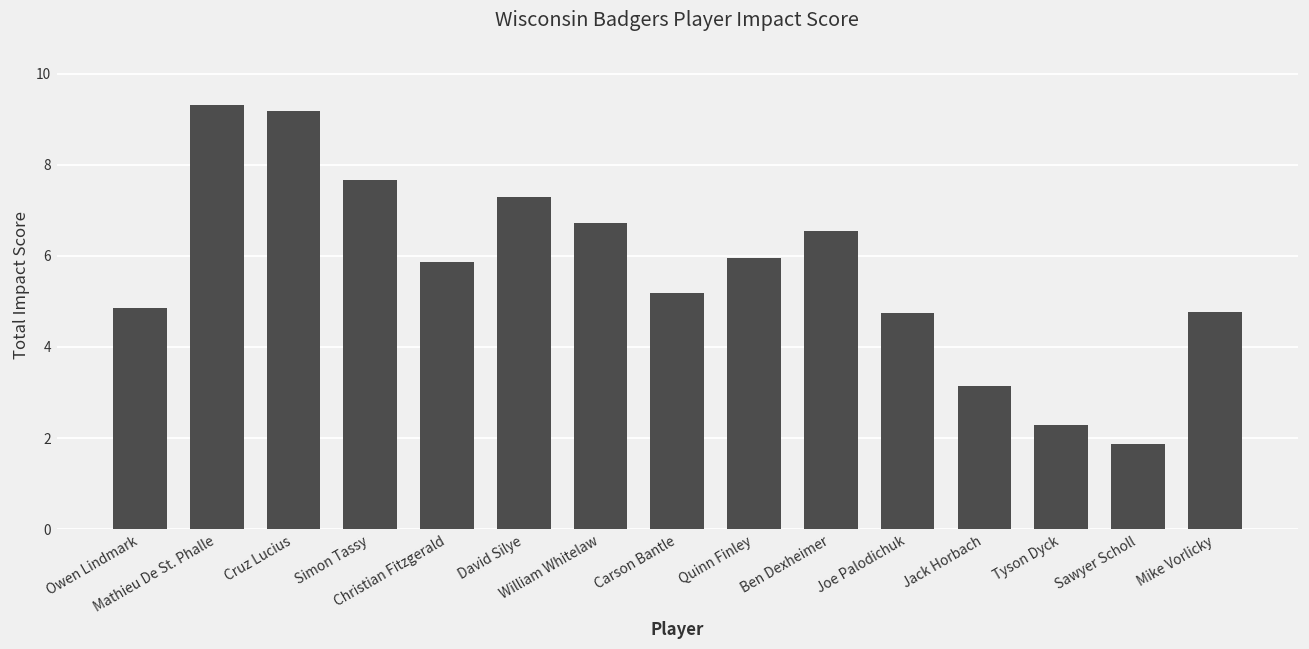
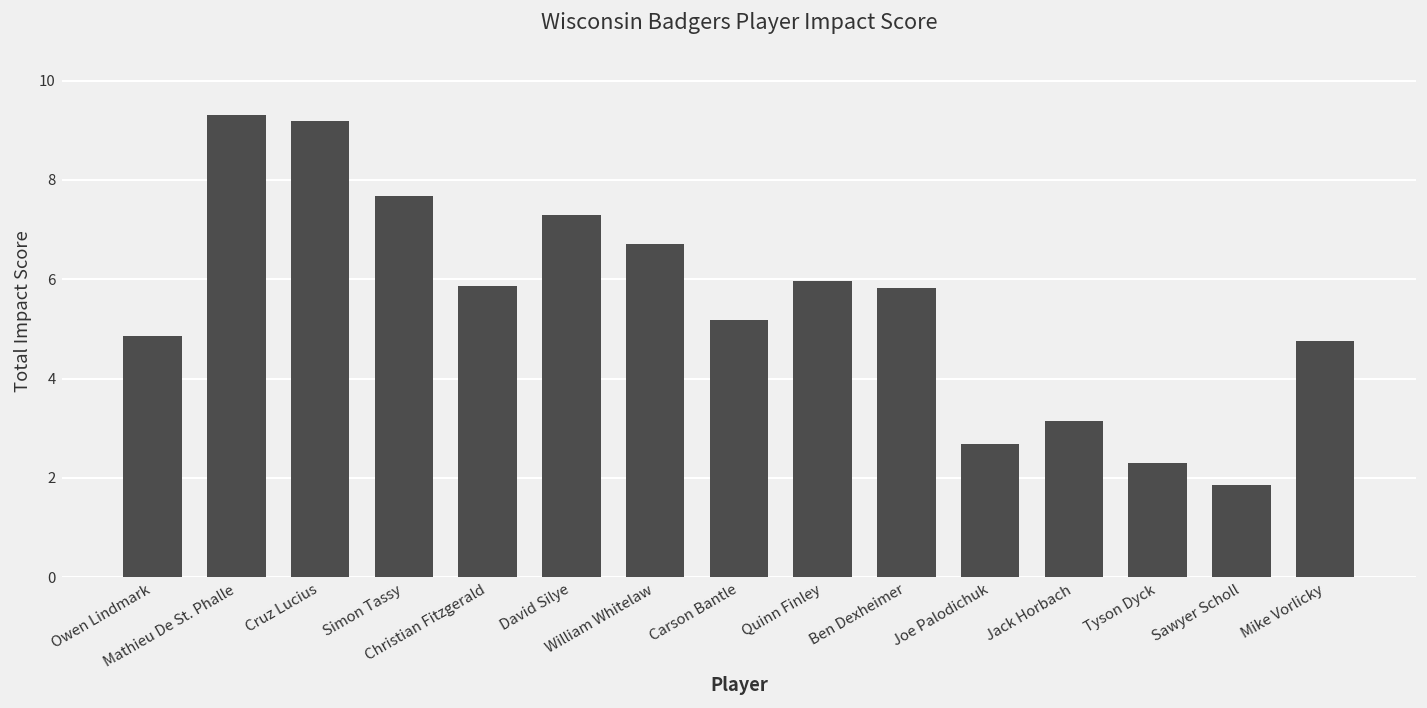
  {
    "Owen Lindmark": 4.8,
    "Mathieu De St. Phalle": 9.3,
    "Cruz Lucius": 9.2,
    "Simon Tassy": 7.7,
    "Christian Fitzgerald": 5.9,
    "David Silye": 7.3,
    "William Whitelaw": 6.7,
    "Carson Bantle": 5.2,
    "Quinn Finley": 6.0,
-   "Ben Dexheimer": 6.6,
-   "Joe Palodichuk": 4.8,
+   "Ben Dexheimer": 5.8,
+   "Joe Palodichuk": 2.7,
    "Jack Horbach": 3.1,
    "Tyson Dyck": 2.3,
    "Sawyer Scholl": 1.9,
    "Mike Vorlicky": 4.8
  }
